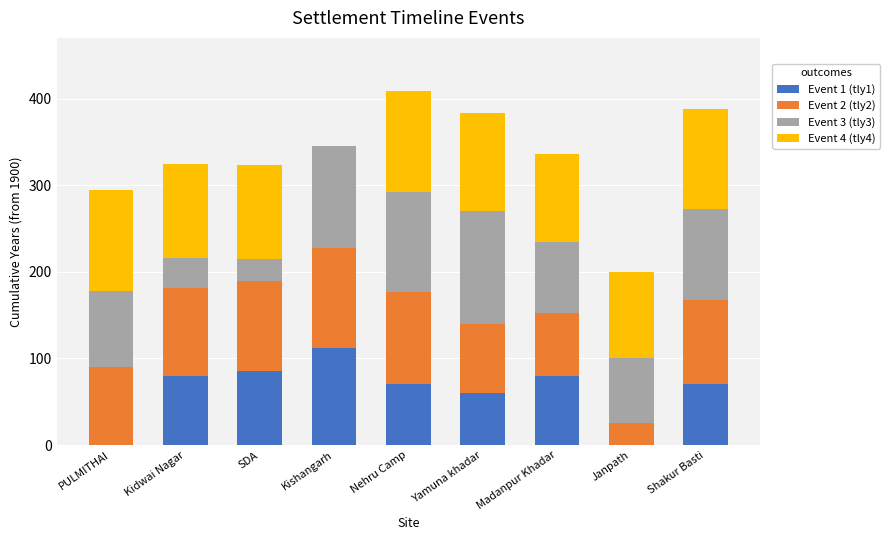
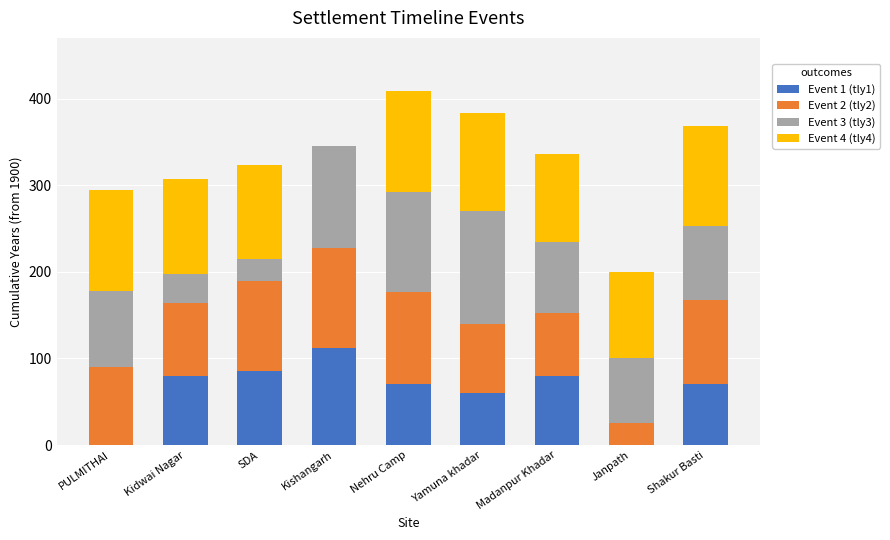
  {
    "Event 1 (tly1)": {
      "PULMITHAI": 0,
      "Kidwai Nagar": 80,
      "SDA": 90,
      "Kishangarh": 110,
      "Nehru Camp": 70,
      "Yamuna khadar": 60,
      "Madanpur Khadar": 80,
      "Janpath": 0,
      "Shakur Basti": 70
    },
    "Event 2 (tly2)": {
      "PULMITHAI": 90,
-     "Kidwai Nagar": 100,
+     "Kidwai Nagar": 80,
      "SDA": 100,
      "Kishangarh": 120,
      "Nehru Camp": 110,
      "Yamuna khadar": 80,
      "Madanpur Khadar": 70,
      "Janpath": 30,
      "Shakur Basti": 100
    },
    "Event 3 (tly3)": {
      "PULMITHAI": 90,
      "Kidwai Nagar": 30,
      "SDA": 30,
      "Kishangarh": 120,
      "Nehru Camp": 120,
      "Yamuna khadar": 130,
      "Madanpur Khadar": 80,
      "Janpath": 80,
-     "Shakur Basti": 110
+     "Shakur Basti": 90
    },
    "Event 4 (tly4)": {
      "PULMITHAI": 120,
      "Kidwai Nagar": 110,
      "SDA": 110,
      "Kishangarh": 0,
      "Nehru Camp": 120,
      "Yamuna khadar": 110,
      "Madanpur Khadar": 100,
      "Janpath": 100,
      "Shakur Basti": 120
    }
  }
